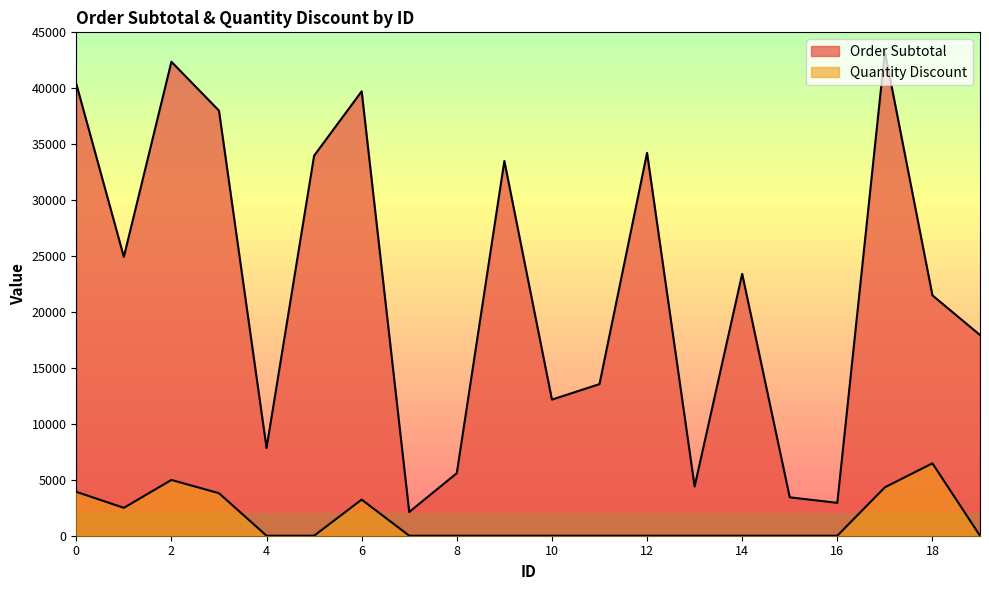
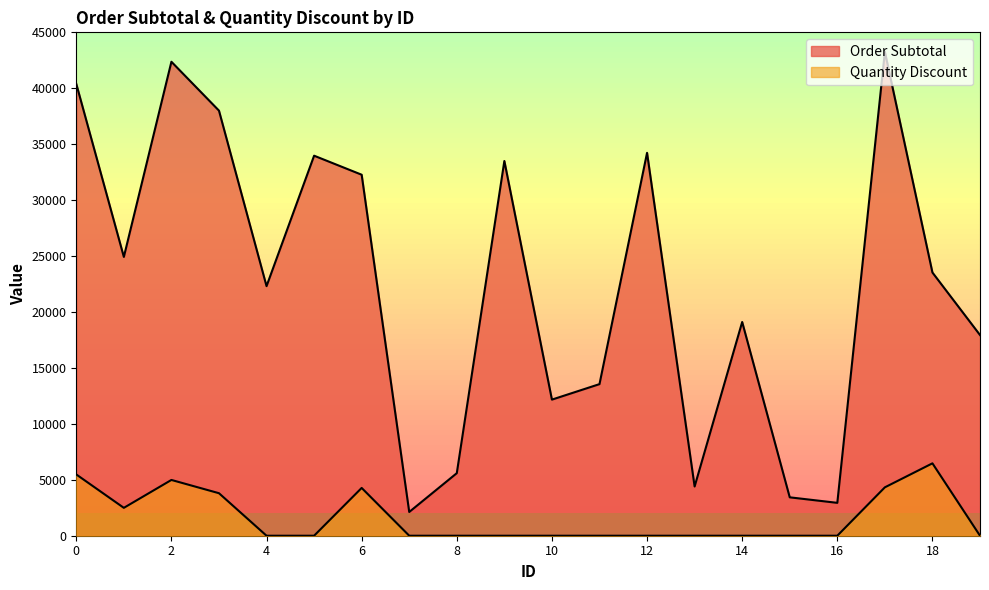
  {
    "Order Subtotal": {
      "0": 40400,
      "2": 42400,
-     "4": 7800,
-     "6": 39700,
+     "4": 22300,
+     "6": 32300,
      "8": 5600,
      "10": 12200,
      "12": 34200,
-     "14": 23400,
+     "14": 19100,
      "16": 2900,
-     "18": 21500
+     "18": 23500
    },
    "Quantity Discount": {
-     "0": 3900,
+     "0": 5500,
      "2": 5000,
      "4": 0,
-     "6": 3200,
+     "6": 4300,
      "8": 0,
      "10": 0,
      "12": 0,
      "14": 0,
      "16": 0,
      "18": 6500
    }
  }
